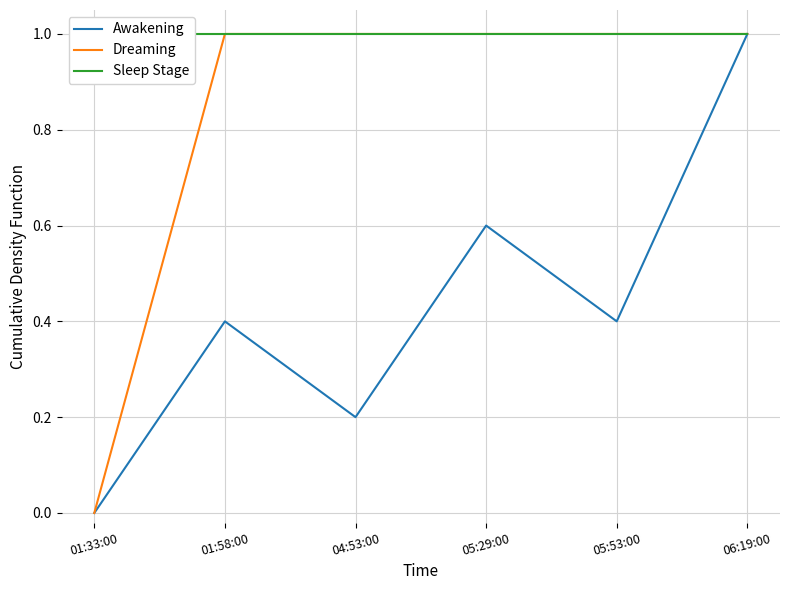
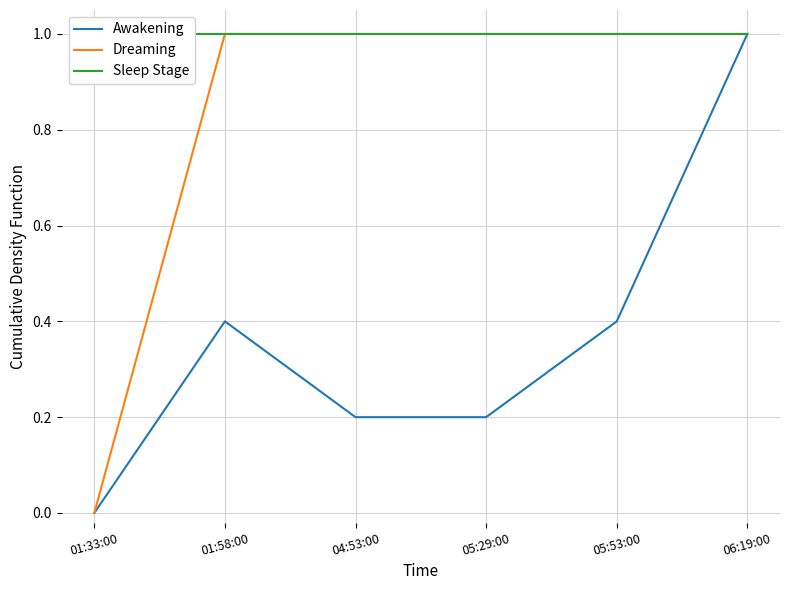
  {
    "Awakening": {
      "01:58:00": 0.40,
      "04:53:00": 0.20,
-     "05:29:00": 0.60,
+     "05:29:00": 0.20,
      "05:53:00": 0.40
    }
  }
